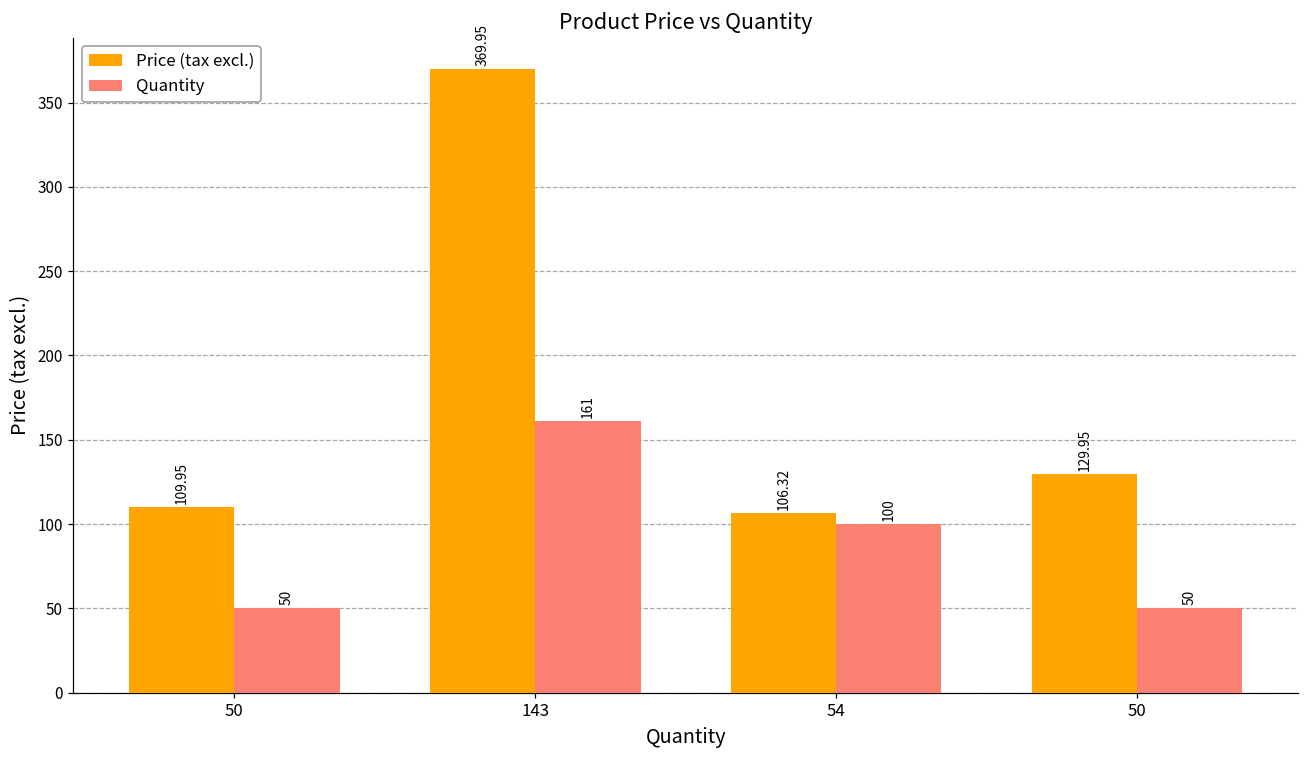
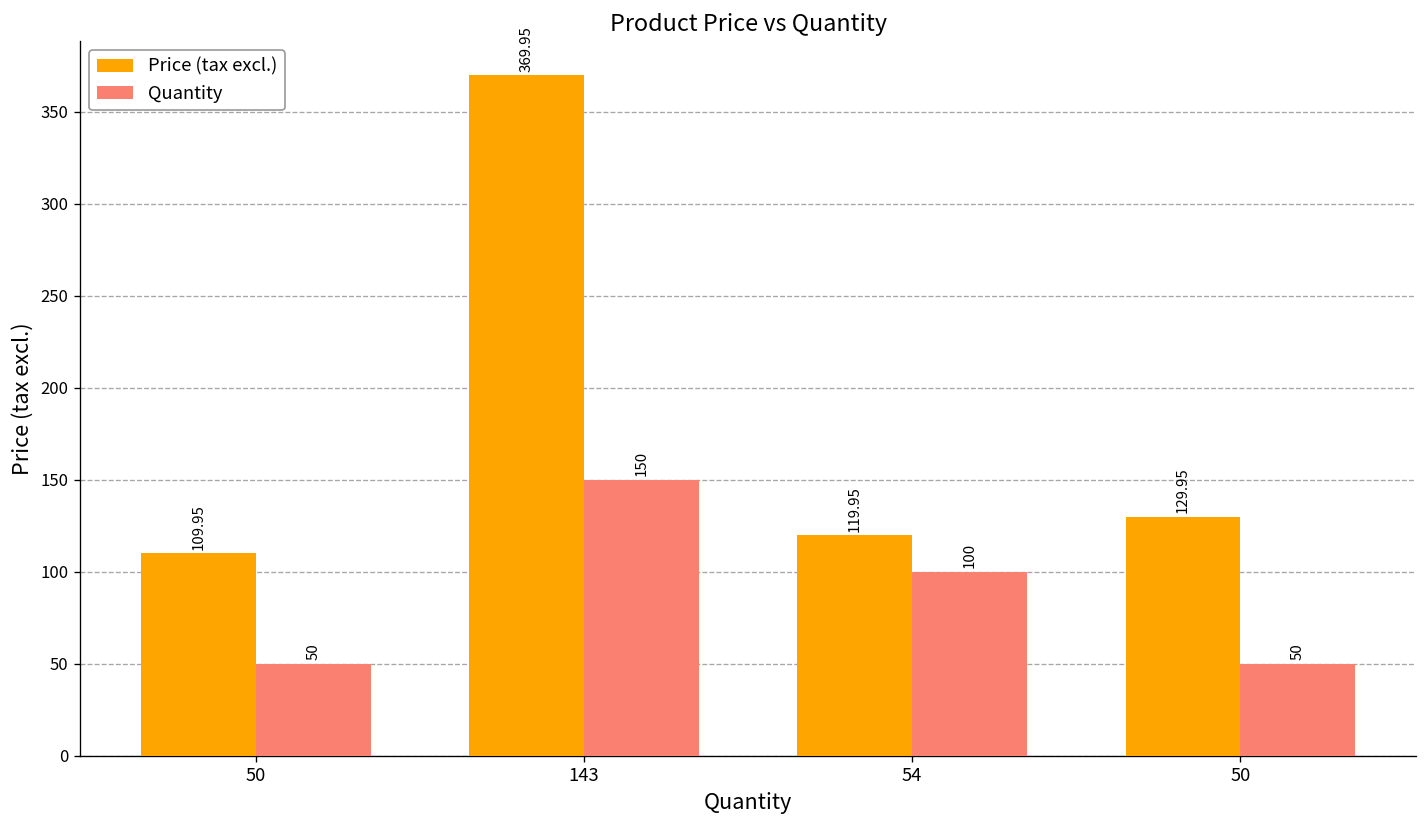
  {
    "Price (tax excl.)": {
      "143": 369.95,
-     "54": 106.32
+     "54": 119.95
    },
    "Quantity": {
-     "143": 161,
+     "143": 150,
      "54": 100
    }
  }
